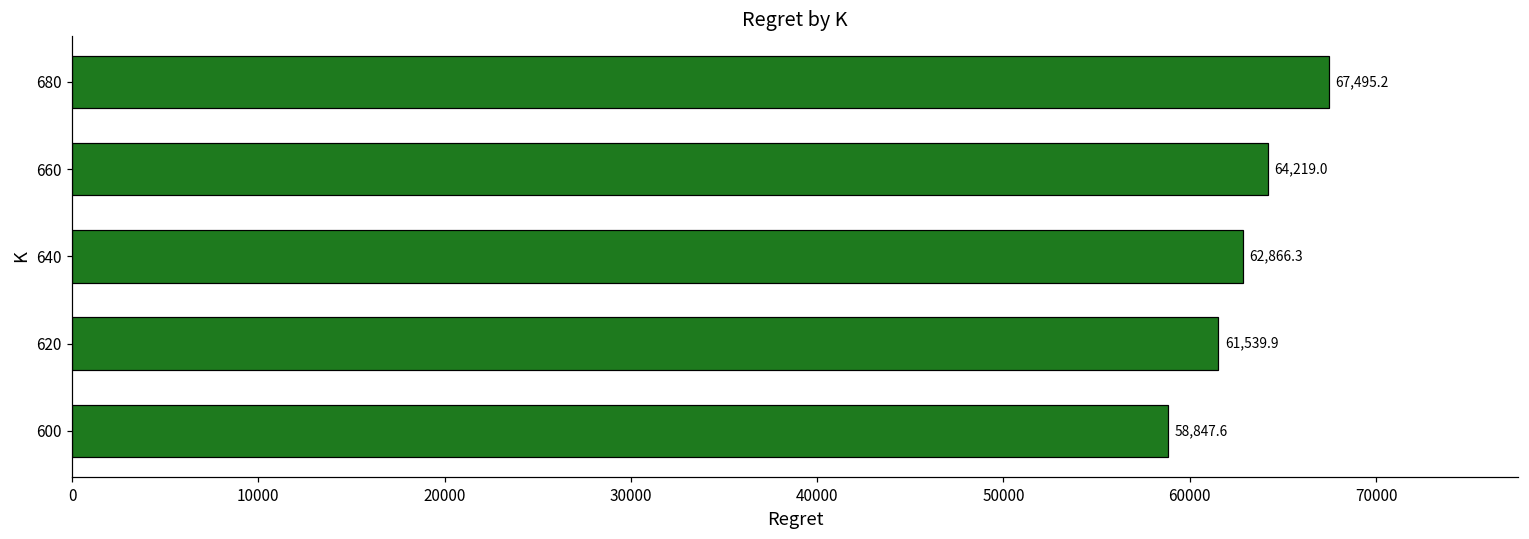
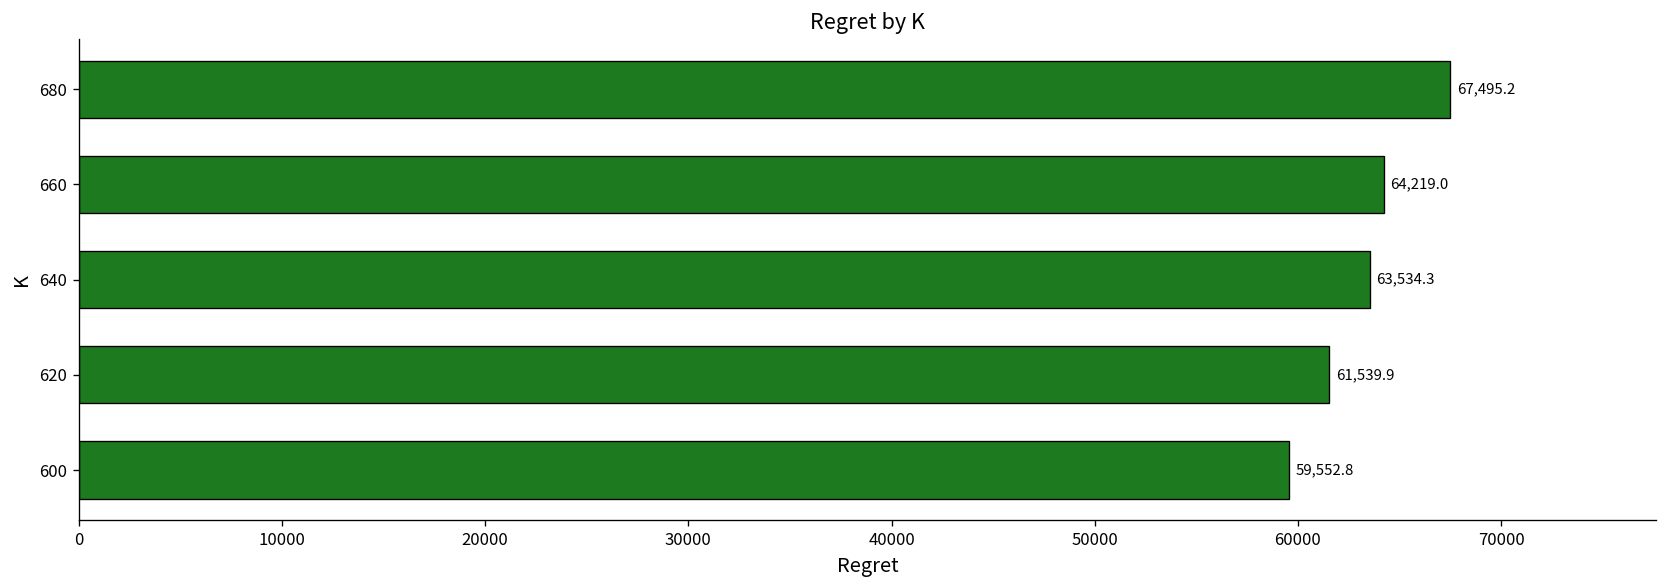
  {
    "680": "67,495.2",
    "660": "64,219.0",
-   "640": "62,866.3",
+   "640": "63,534.3",
    "620": "61,539.9",
-   "600": "58,847.6"
+   "600": "59,552.8"
  }
